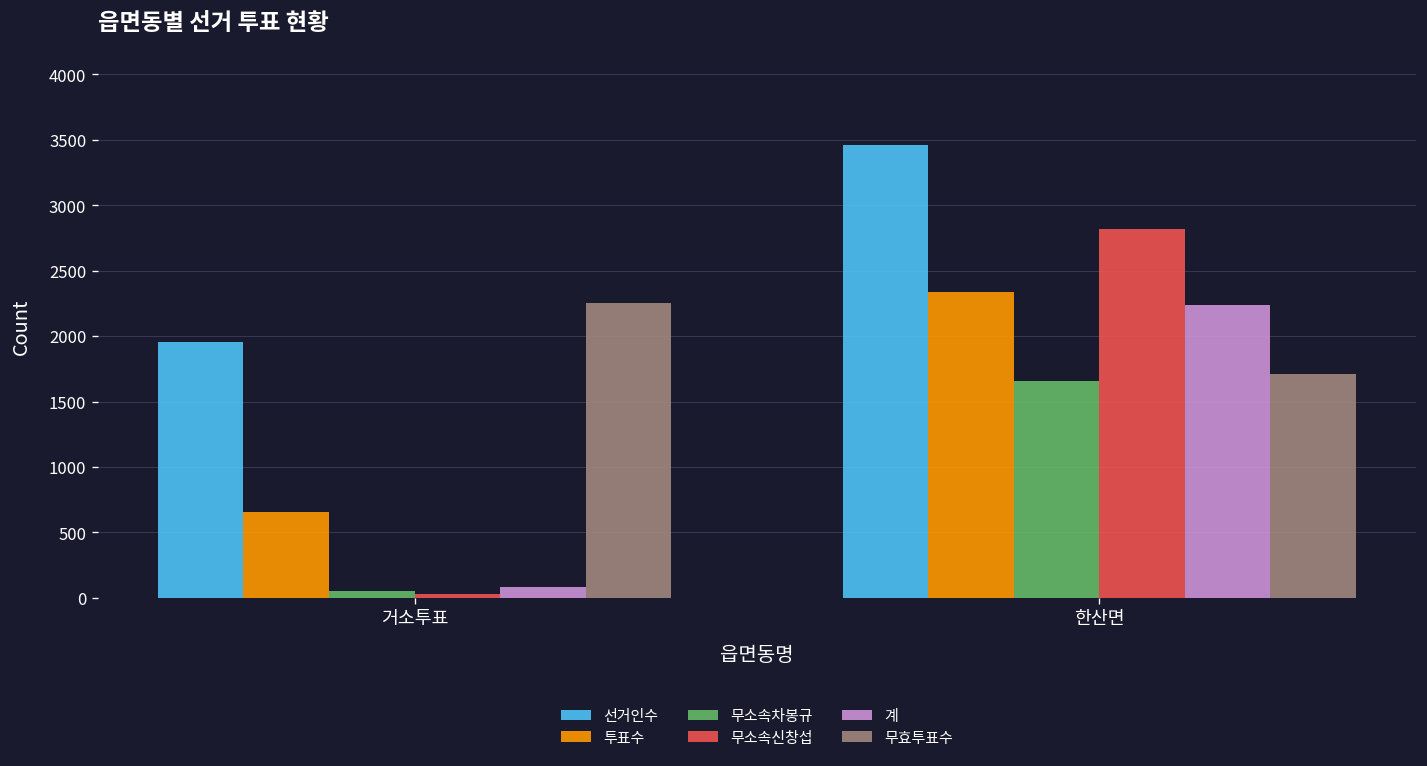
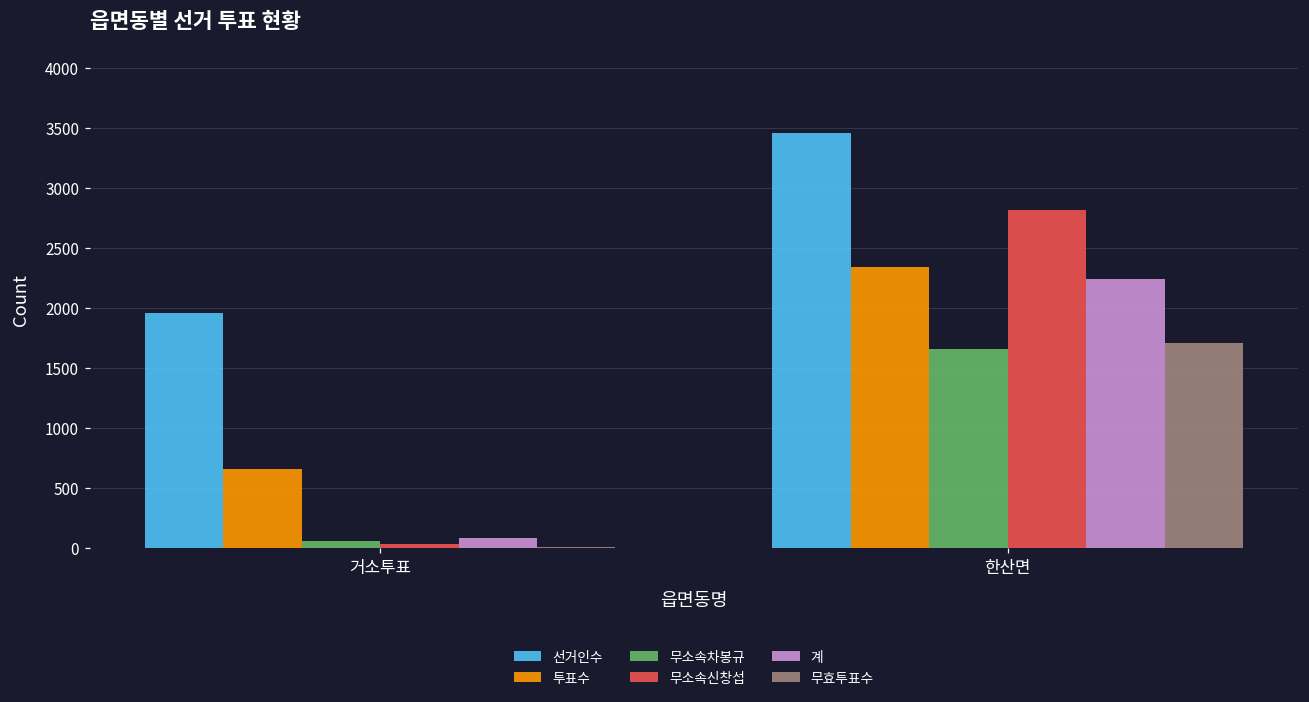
  {
    "선거인수": {
      "거소투표": 1950,
      "한산면": 3460
    },
    "투표수": {
      "거소투표": 660,
      "한산면": 2340
    },
    "무소속차봉규": {
      "거소투표": 50,
      "한산면": 1660
    },
    "무소속신창섭": {
      "거소투표": 30,
      "한산면": 2820
    },
    "계": {
      "거소투표": 80,
      "한산면": 2240
    },
    "무효투표수": {
-     "거소투표": 2250,
+     "거소투표": 0,
      "한산면": 1710
    }
  }
